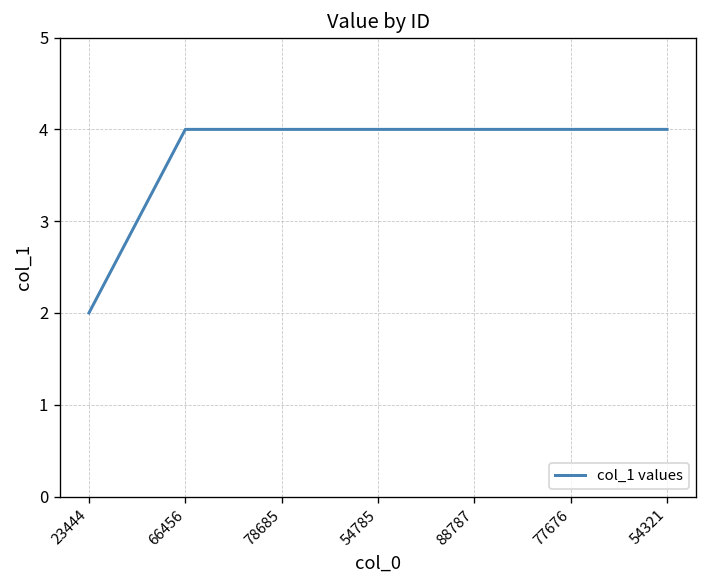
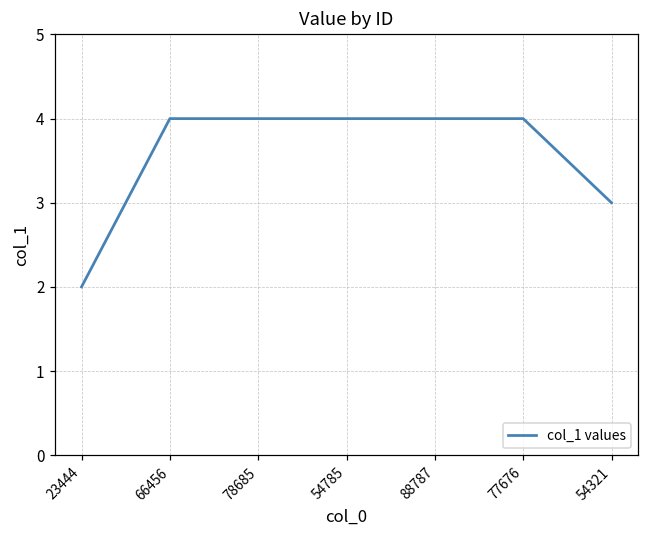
  {
    "23444": 2,
    "66456": 4,
    "78685": 4,
    "54785": 4,
    "88787": 4,
    "77676": 4,
-   "54321": 4
+   "54321": 3
  }
